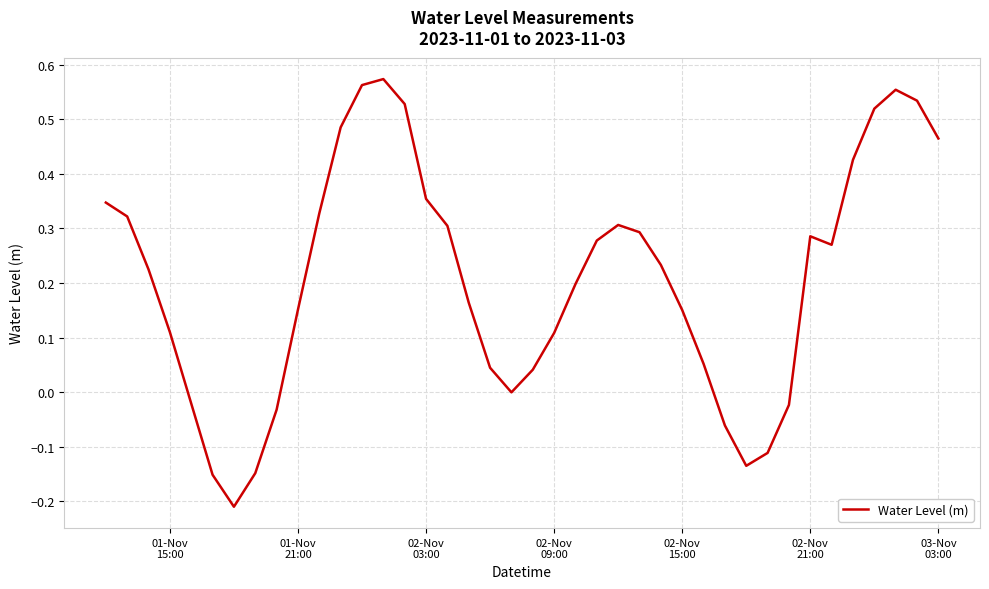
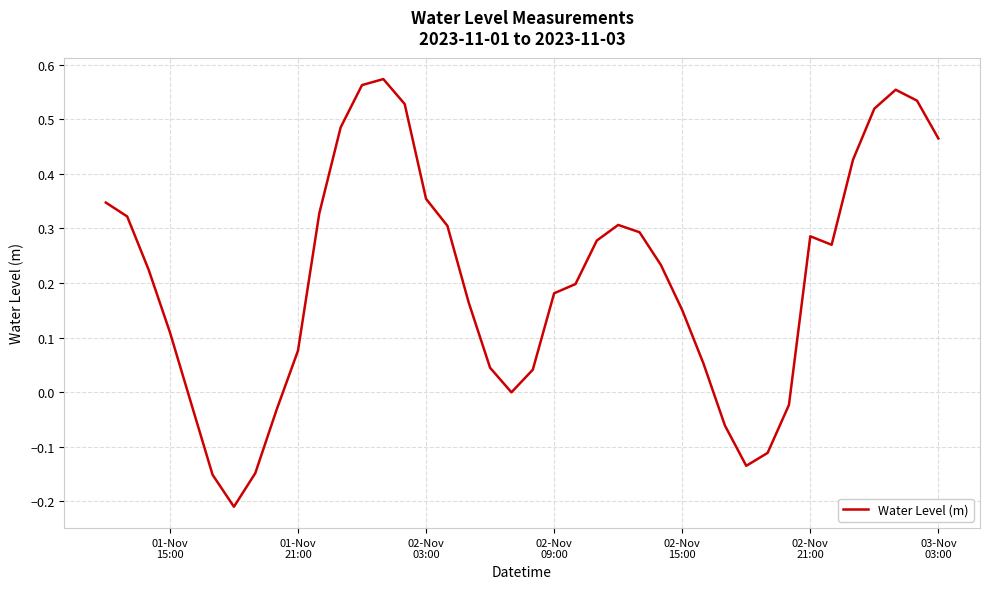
  {
    "01-Nov 15:00": 0.11,
-   "01-Nov 21:00": 0.15,
+   "01-Nov 21:00": 0.08,
    "02-Nov 03:00": 0.35,
-   "02-Nov 09:00": 0.11,
+   "02-Nov 09:00": 0.18,
    "02-Nov 15:00": 0.15,
    "02-Nov 21:00": 0.29,
    "03-Nov 03:00": 0.46
  }
